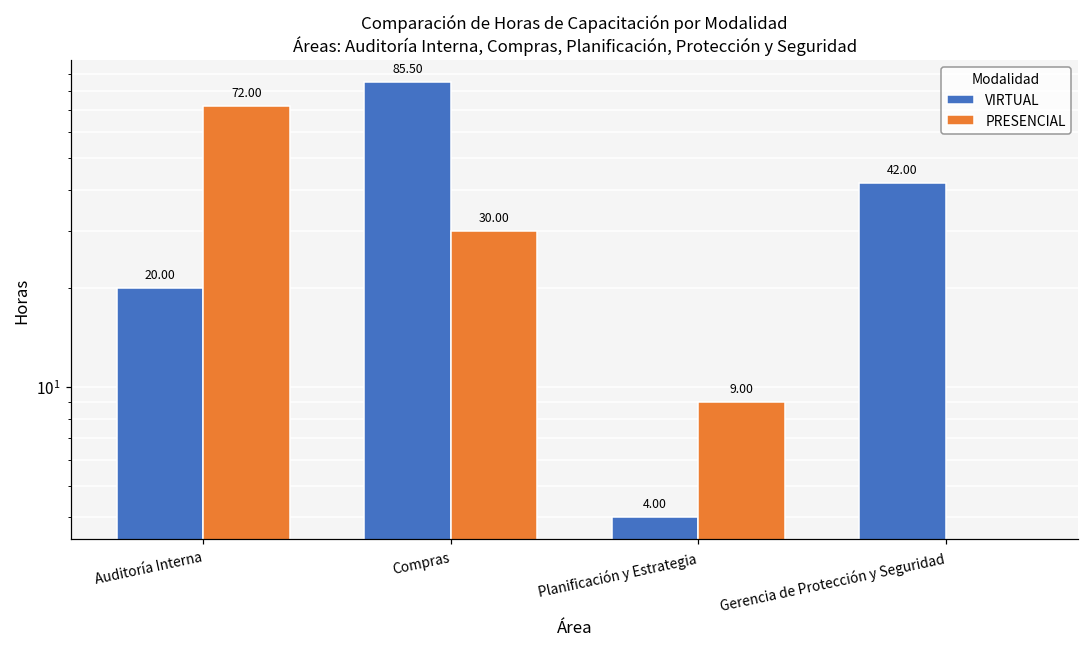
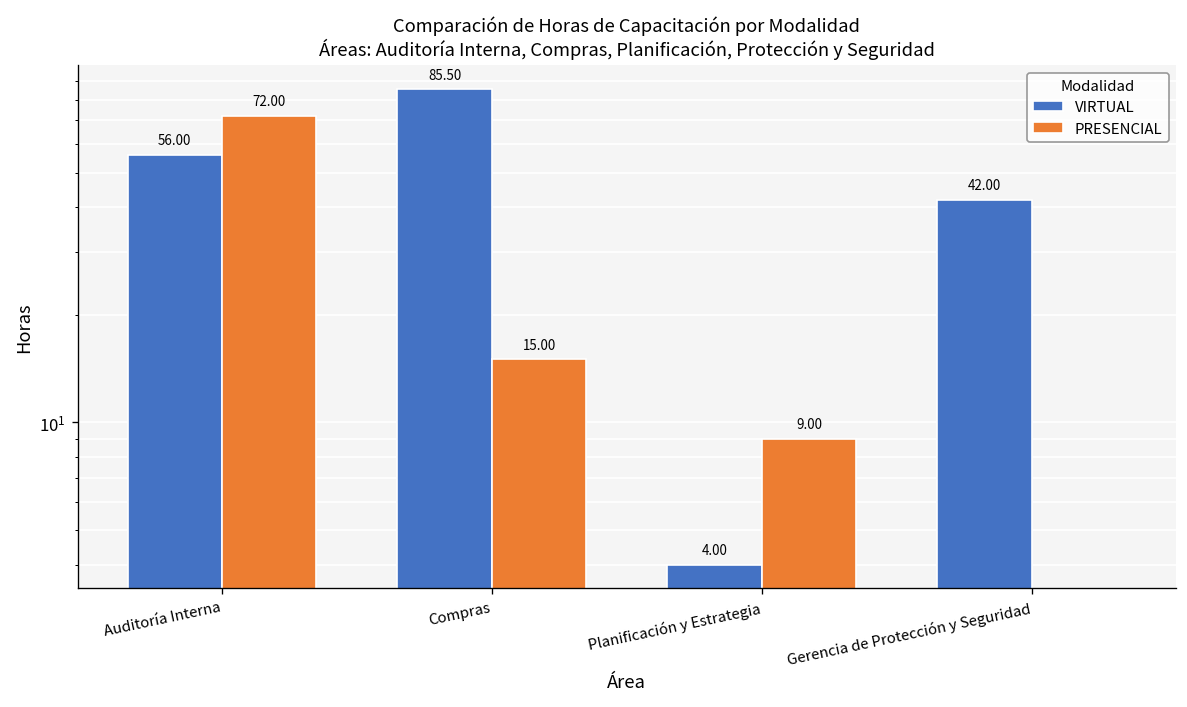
  {
    "VIRTUAL": {
-     "Auditoría Interna": 20.00,
+     "Auditoría Interna": 56.00,
      "Compras": 85.50,
      "Planificación y Estrategia": 4.00,
      "Gerencia de Protección y Seguridad": 42.00
    },
    "PRESENCIAL": {
      "Auditoría Interna": 72.00,
-     "Compras": 30.00,
+     "Compras": 15.00,
      "Planificación y Estrategia": 9.00
    }
  }
